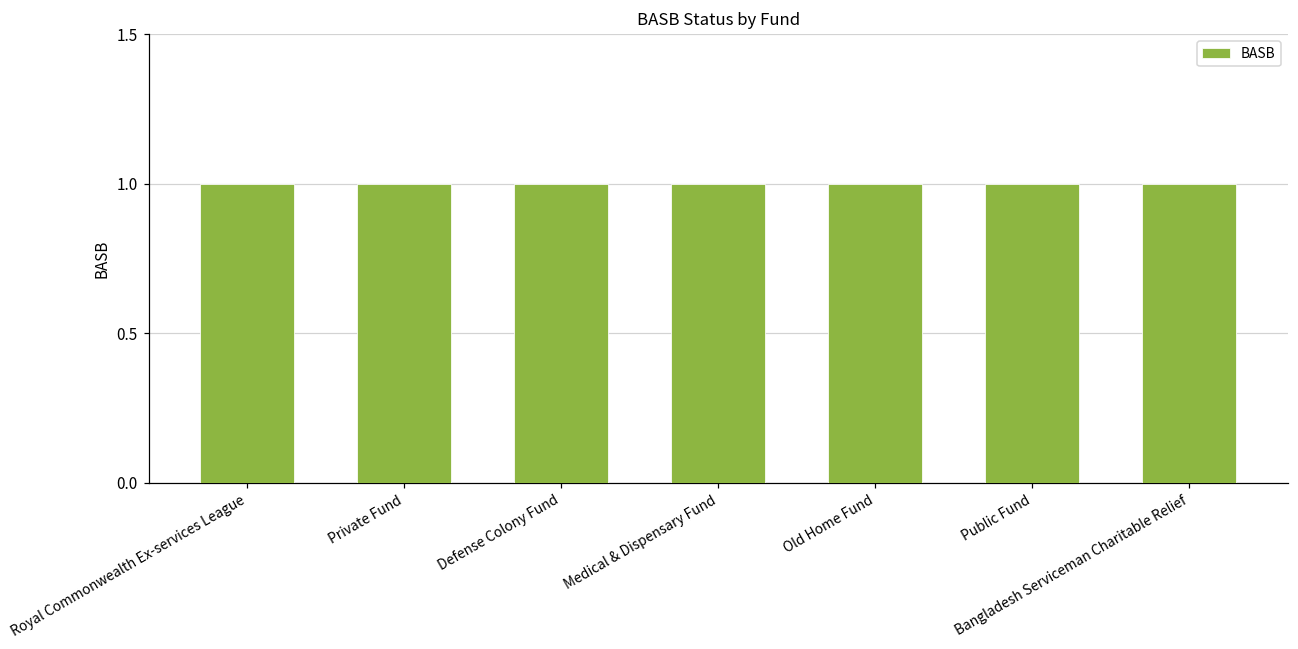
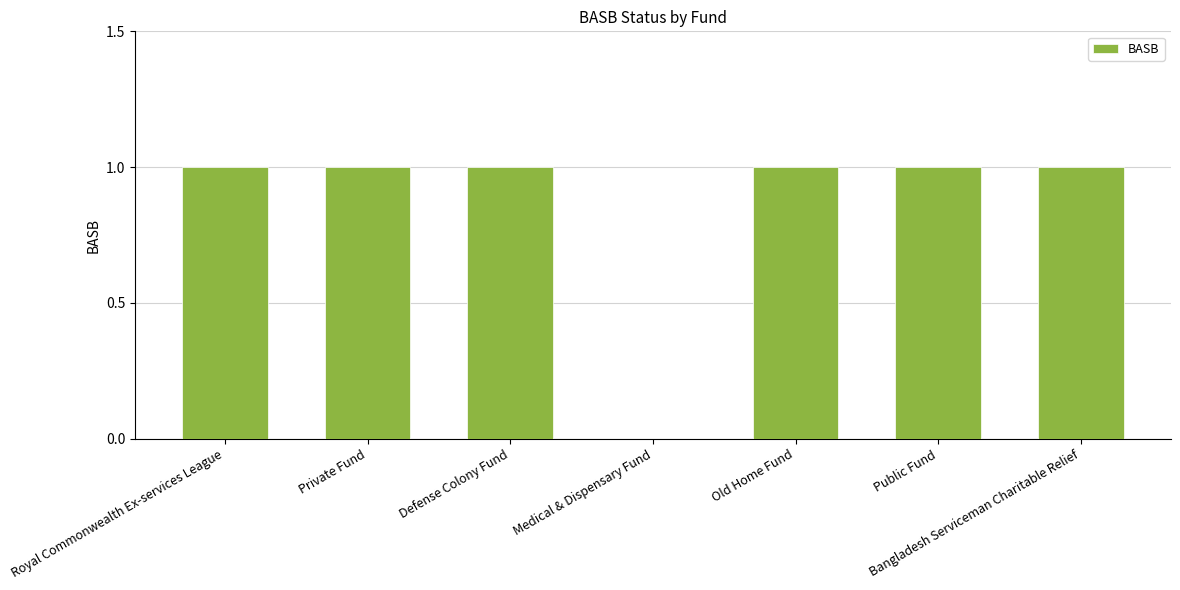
  {
    "Royal Commonwealth Ex-services League": 1,
    "Private Fund": 1,
    "Defense Colony Fund": 1,
-   "Medical & Dispensary Fund": 1,
+   "Medical & Dispensary Fund": 0,
    "Old Home Fund": 1,
    "Public Fund": 1,
    "Bangladesh Serviceman Charitable Relief": 1
  }
